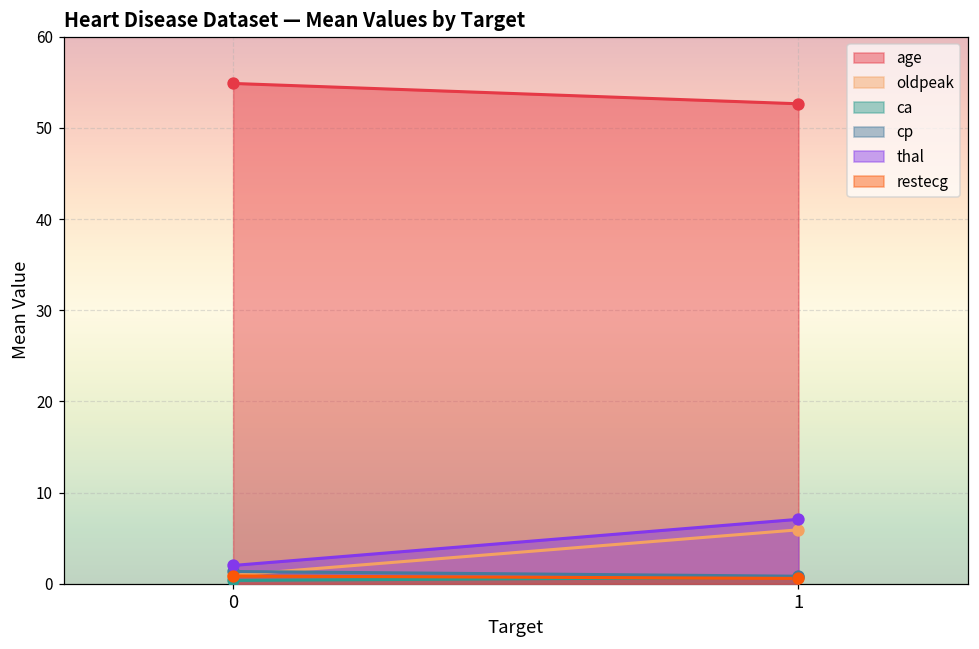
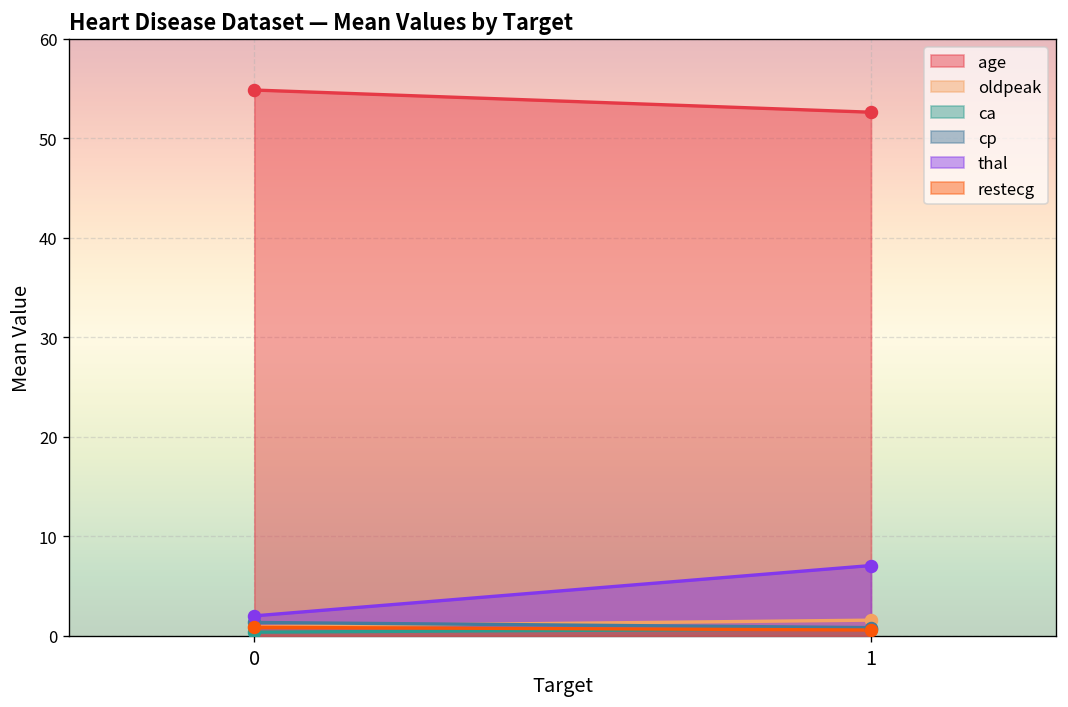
  {
    "oldpeak": {
-     "1": 6
+     "1": 2
    },
    "thal": {
      "0": 2,
      "1": 7
    }
  }
